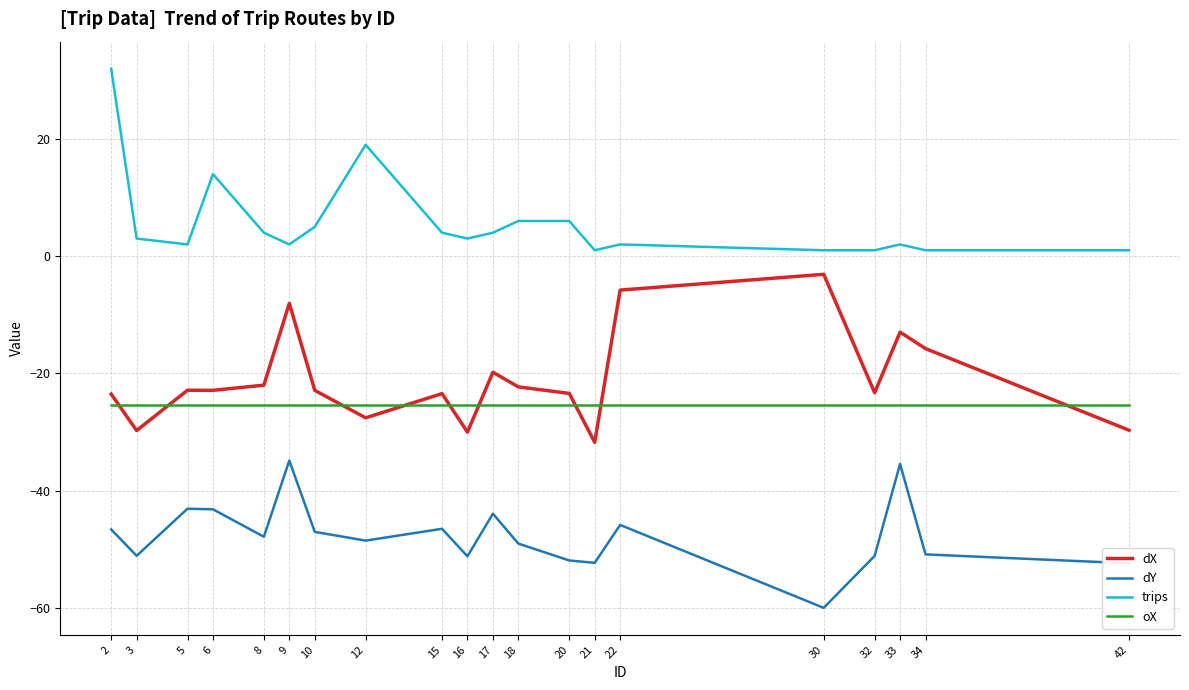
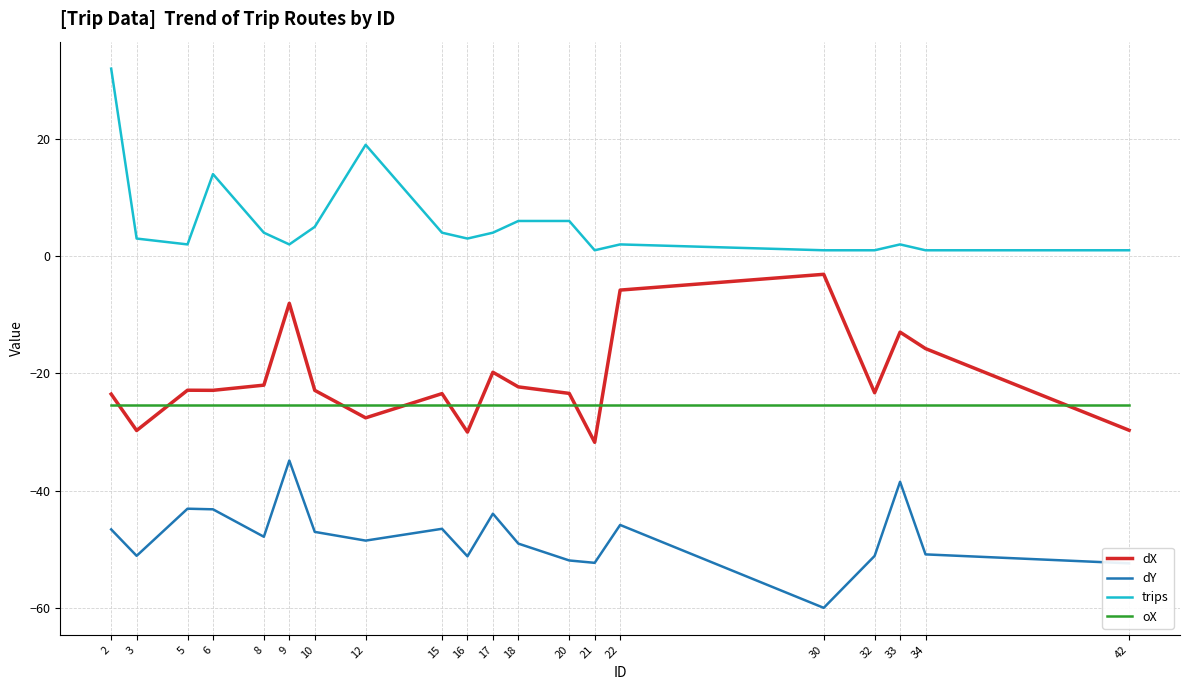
  {
    "dX": {
      "2": -24,
      "3": -30,
      "5": -23,
      "6": -23,
      "8": -22,
      "9": -8,
      "10": -23,
      "12": -28,
      "15": -23,
      "16": -30,
      "17": -20,
      "18": -22,
      "20": -23,
      "21": -32,
      "22": -6,
      "30": -3,
      "32": -23,
      "33": -13,
      "34": -16,
      "42": -30
    },
    "dY": {
      "2": -47,
      "3": -51,
      "5": -43,
      "6": -43,
      "8": -48,
      "9": -35,
      "10": -47,
      "12": -49,
      "15": -47,
      "16": -51,
      "17": -44,
      "18": -49,
      "20": -52,
      "21": -52,
      "22": -46,
      "30": -60,
      "32": -51,
-     "33": -35,
+     "33": -39,
      "34": -51
    },
    "trips": {
      "2": 32,
      "3": 3,
      "5": 2,
      "6": 14,
      "8": 4,
      "9": 2,
      "10": 5,
      "12": 19,
      "15": 4,
      "16": 3,
      "17": 4,
      "18": 6,
      "20": 6,
      "21": 1,
      "22": 2,
      "30": 1,
      "32": 1,
      "33": 2,
      "34": 1,
      "42": 1
    },
    "oX": {
      "2": -25,
      "3": -25,
      "5": -25,
      "6": -25,
      "8": -25,
      "9": -25,
      "10": -25,
      "12": -25,
      "15": -25,
      "16": -25,
      "17": -25,
      "18": -25,
      "20": -25,
      "21": -25,
      "22": -25,
      "30": -25,
      "32": -25,
      "33": -25,
      "34": -25,
      "42": -25
    }
  }
